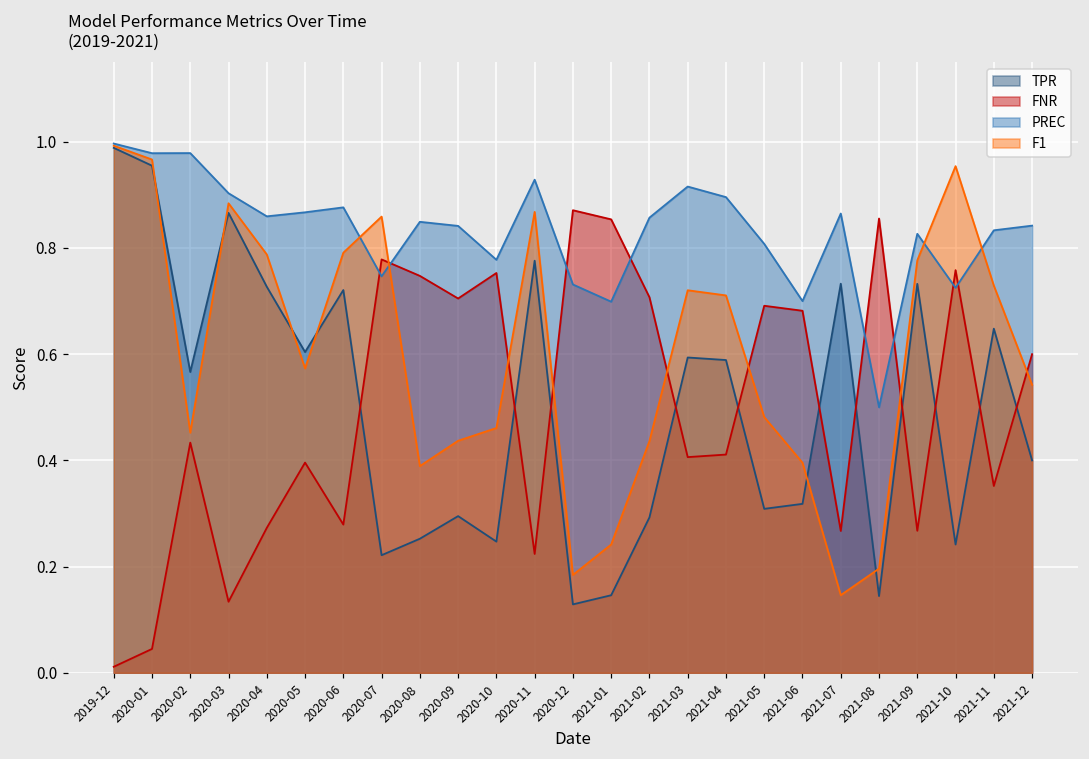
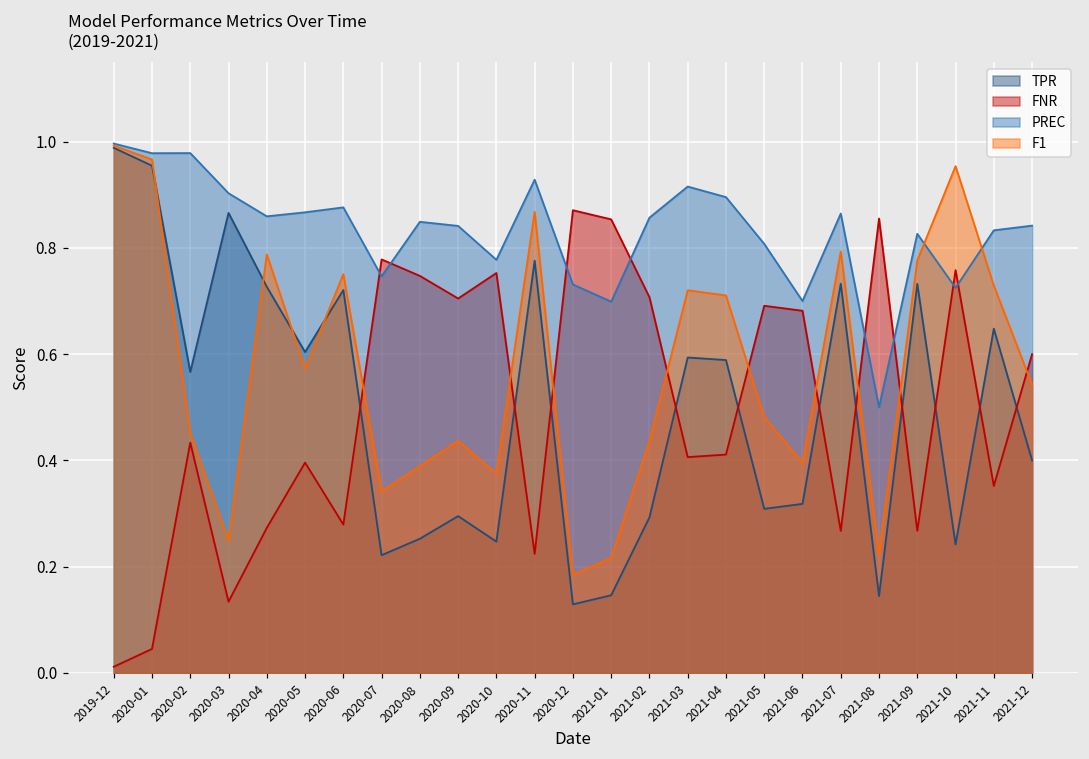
  {
    "FNR": {
      "2019-12": 0.01,
      "2020-01": 0.05,
      "2020-02": 0.43,
      "2020-03": 0.13,
      "2020-04": 0.27,
      "2020-05": 0.40,
      "2020-06": 0.28,
      "2020-07": 0.78,
      "2020-08": 0.75,
      "2020-09": 0.70,
      "2020-10": 0.75,
      "2020-11": 0.22,
      "2020-12": 0.87,
      "2021-01": 0.85,
      "2021-02": 0.71,
      "2021-03": 0.41,
      "2021-04": 0.41,
      "2021-05": 0.69,
      "2021-06": 0.68,
      "2021-07": 0.27,
      "2021-08": 0.86,
      "2021-09": 0.27,
      "2021-10": 0.76,
      "2021-11": 0.35,
      "2021-12": 0.60
    },
    "F1": {
      "2020-01": 0.97,
      "2020-02": 0.45,
-     "2020-03": 0.88,
+     "2020-03": 0.25,
      "2020-04": 0.79,
      "2020-05": 0.57,
-     "2020-06": 0.79,
-     "2020-07": 0.86,
+     "2020-06": 0.75,
+     "2020-07": 0.34,
      "2020-08": 0.39,
      "2020-09": 0.44,
-     "2020-10": 0.46,
+     "2020-10": 0.38,
      "2020-11": 0.87,
      "2020-12": 0.18,
-     "2021-01": 0.24,
+     "2021-01": 0.22,
      "2021-02": 0.44,
      "2021-03": 0.72,
      "2021-04": 0.71,
      "2021-05": 0.48,
      "2021-06": 0.40,
-     "2021-07": 0.15,
-     "2021-08": 0.20,
+     "2021-07": 0.79,
+     "2021-08": 0.22,
      "2021-09": 0.78,
      "2021-10": 0.95,
      "2021-11": 0.73,
      "2021-12": 0.54
    }
  }
